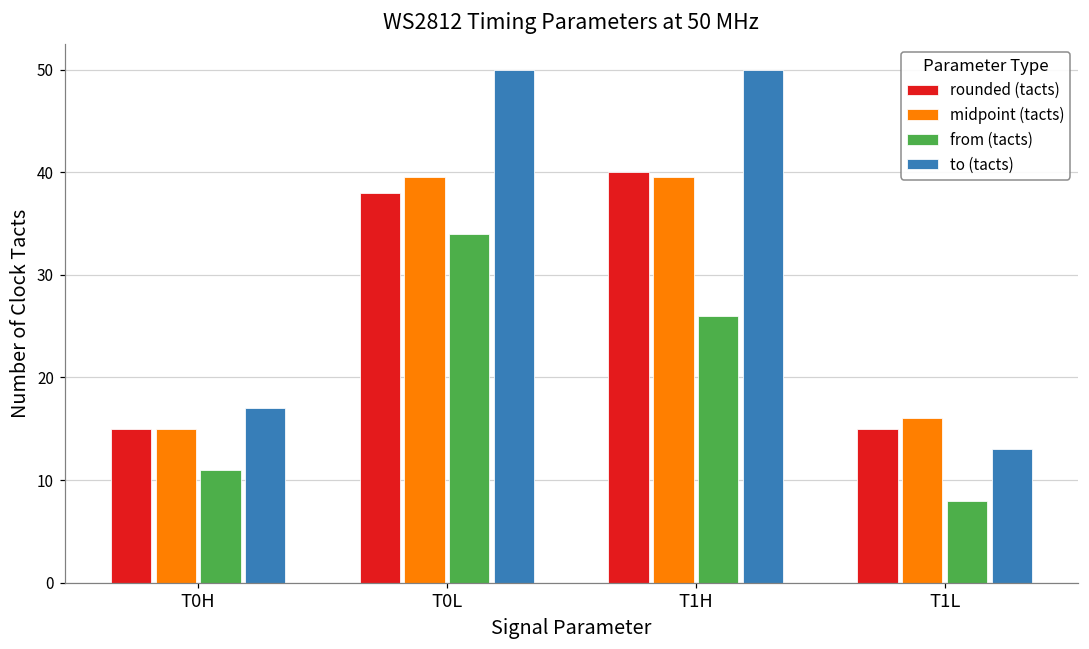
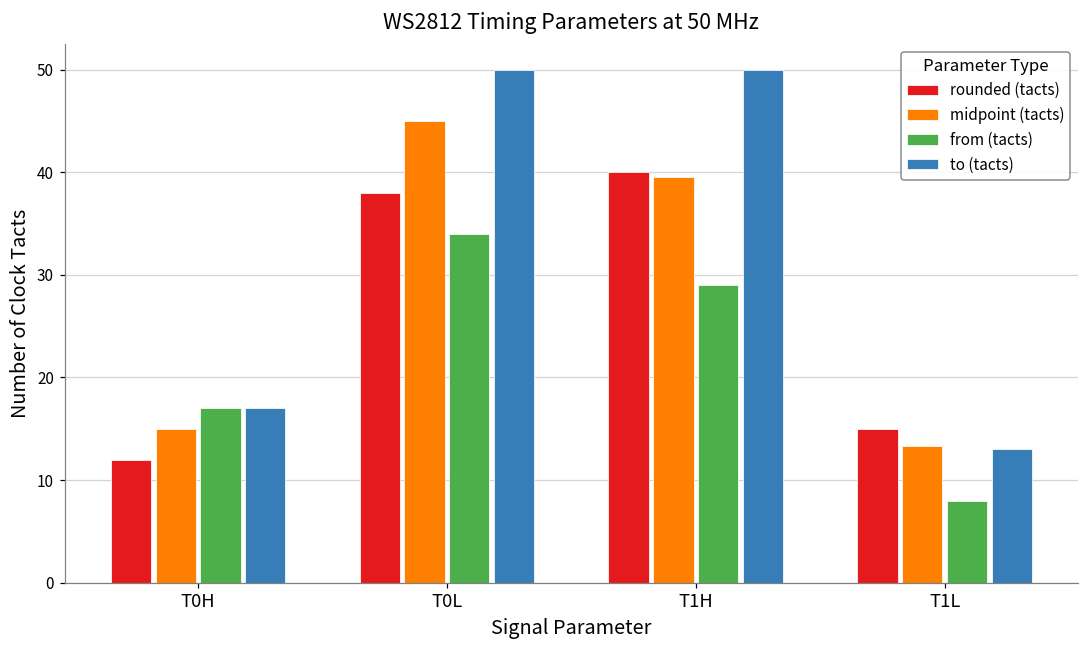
  {
    "rounded (tacts)": {
-     "T0H": 15,
+     "T0H": 12,
      "T0L": 38,
      "T1H": 40,
      "T1L": 15
    },
    "midpoint (tacts)": {
      "T0H": 15,
-     "T0L": 40,
+     "T0L": 45,
      "T1H": 40,
-     "T1L": 16
+     "T1L": 13
    },
    "from (tacts)": {
-     "T0H": 11,
+     "T0H": 17,
      "T0L": 34,
-     "T1H": 26,
+     "T1H": 29,
      "T1L": 8
    },
    "to (tacts)": {
      "T0H": 17,
      "T0L": 50,
      "T1H": 50,
      "T1L": 13
    }
  }
